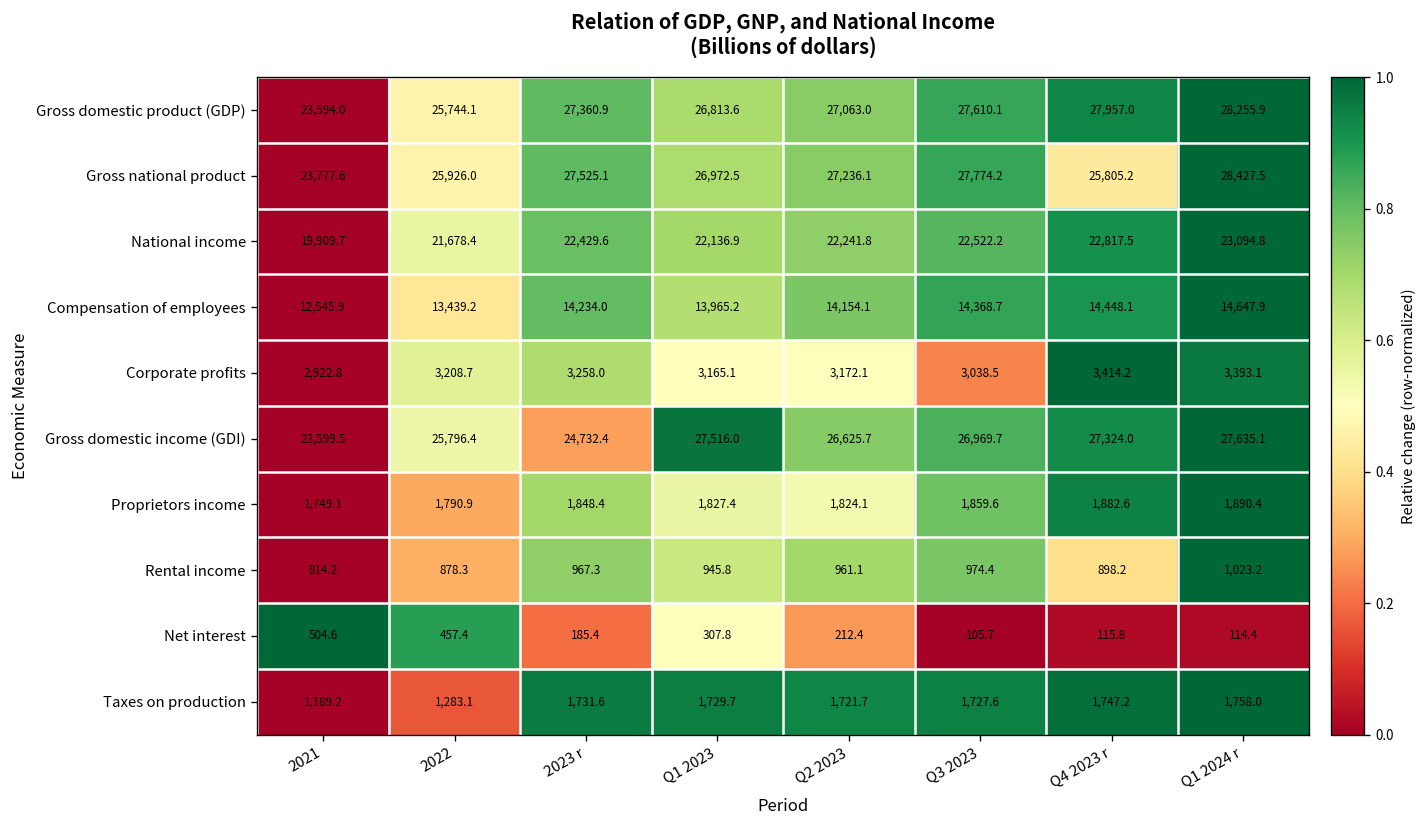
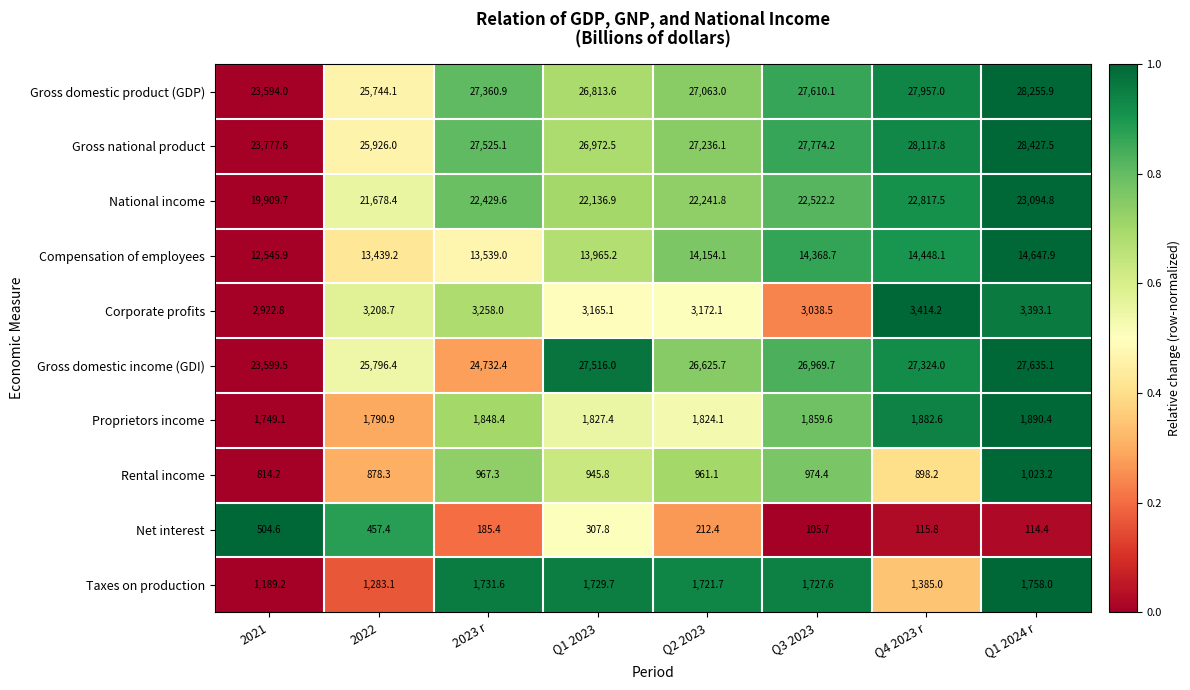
  {
    "Gross domestic product (GDP)": {
      "2021": "23,594.0",
      "2022": "25,744.1",
      "2023 r": "27,360.9",
      "Q1 2023": "26,813.6",
      "Q2 2023": "27,063.0",
      "Q3 2023": "27,610.1",
      "Q4 2023 r": "27,957.0",
      "Q1 2024 r": "28,255.9"
    },
    "Gross national product": {
      "2021": "23,777.6",
      "2022": "25,926.0",
      "2023 r": "27,525.1",
      "Q1 2023": "26,972.5",
      "Q2 2023": "27,236.1",
      "Q3 2023": "27,774.2",
-     "Q4 2023 r": "25,805.2",
+     "Q4 2023 r": "28,117.8",
      "Q1 2024 r": "28,427.5"
    },
    "National income": {
      "2021": "19,909.7",
      "2022": "21,678.4",
      "2023 r": "22,429.6",
      "Q1 2023": "22,136.9",
      "Q2 2023": "22,241.8",
      "Q3 2023": "22,522.2",
      "Q4 2023 r": "22,817.5",
      "Q1 2024 r": "23,094.8"
    },
    "Compensation of employees": {
      "2021": "12,545.9",
      "2022": "13,439.2",
-     "2023 r": "14,234.0",
+     "2023 r": "13,539.0",
      "Q1 2023": "13,965.2",
      "Q2 2023": "14,154.1",
      "Q3 2023": "14,368.7",
      "Q4 2023 r": "14,448.1",
      "Q1 2024 r": "14,647.9"
    },
    "Corporate profits": {
      "2021": "2,922.8",
      "2022": "3,208.7",
      "2023 r": "3,258.0",
      "Q1 2023": "3,165.1",
      "Q2 2023": "3,172.1",
      "Q3 2023": "3,038.5",
      "Q4 2023 r": "3,414.2",
      "Q1 2024 r": "3,393.1"
    },
    "Gross domestic income (GDI)": {
      "2021": "23,599.5",
      "2022": "25,796.4",
      "2023 r": "24,732.4",
      "Q1 2023": "27,516.0",
      "Q2 2023": "26,625.7",
      "Q3 2023": "26,969.7",
      "Q4 2023 r": "27,324.0",
      "Q1 2024 r": "27,635.1"
    },
    "Proprietors income": {
      "2021": "1,749.1",
      "2022": "1,790.9",
      "2023 r": "1,848.4",
      "Q1 2023": "1,827.4",
      "Q2 2023": "1,824.1",
      "Q3 2023": "1,859.6",
      "Q4 2023 r": "1,882.6",
      "Q1 2024 r": "1,890.4"
    },
    "Rental income": {
      "2021": "814.2",
      "2022": "878.3",
      "2023 r": "967.3",
      "Q1 2023": "945.8",
      "Q2 2023": "961.1",
      "Q3 2023": "974.4",
      "Q4 2023 r": "898.2",
      "Q1 2024 r": "1,023.2"
    },
    "Net interest": {
      "2021": "504.6",
      "2022": "457.4",
      "2023 r": "185.4",
      "Q1 2023": "307.8",
      "Q2 2023": "212.4",
      "Q3 2023": "105.7",
      "Q4 2023 r": "115.8",
      "Q1 2024 r": "114.4"
    },
    "Taxes on production": {
      "2021": "1,189.2",
      "2022": "1,283.1",
      "2023 r": "1,731.6",
      "Q1 2023": "1,729.7",
      "Q2 2023": "1,721.7",
      "Q3 2023": "1,727.6",
-     "Q4 2023 r": "1,747.2",
+     "Q4 2023 r": "1,385.0",
      "Q1 2024 r": "1,758.0"
    }
  }
